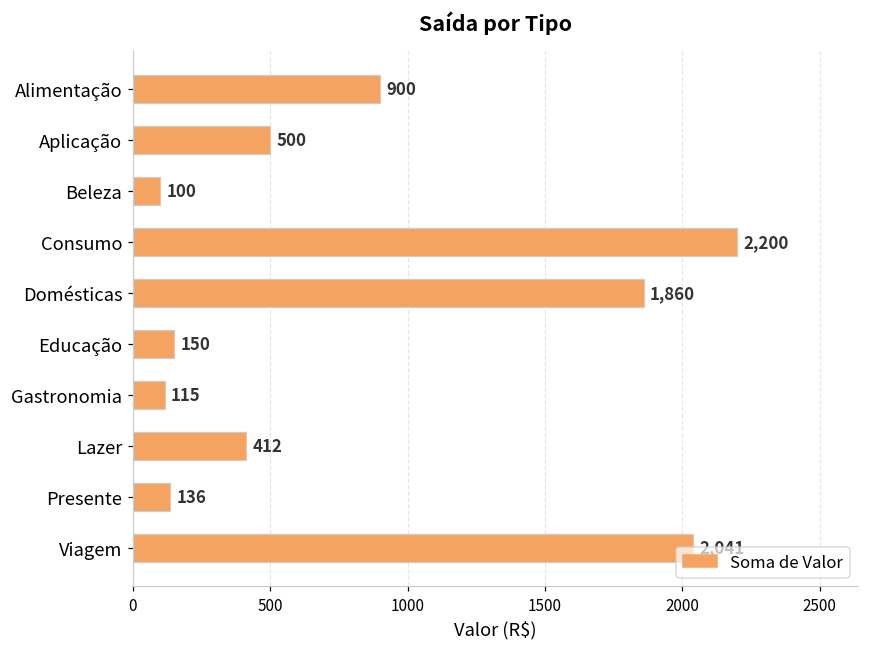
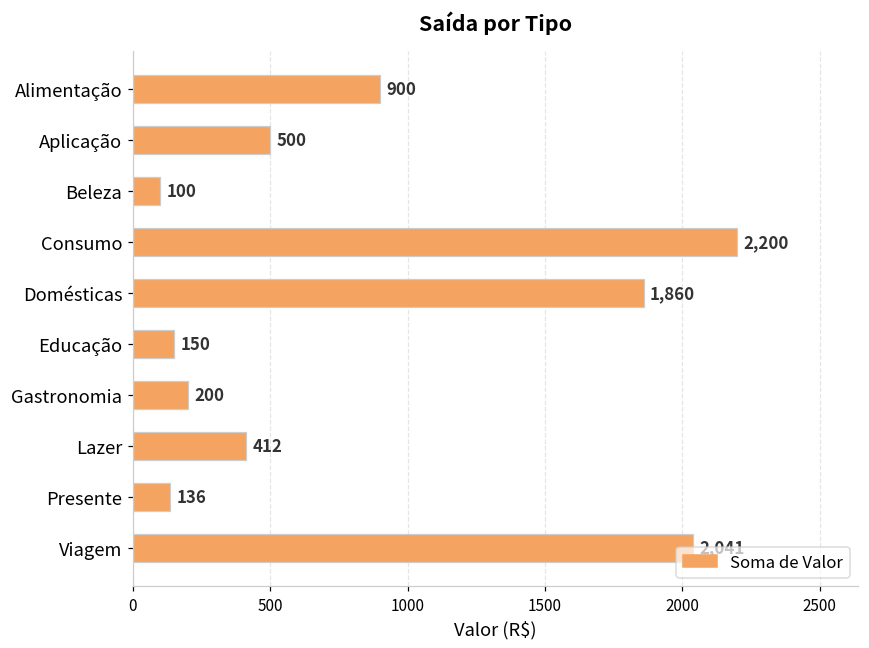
  {
    "Alimentação": "900",
    "Aplicação": "500",
    "Beleza": "100",
    "Consumo": "2,200",
    "Domésticas": "1,860",
    "Educação": "150",
-   "Gastronomia": "115",
+   "Gastronomia": "200",
    "Lazer": "412",
    "Presente": "136"
  }
